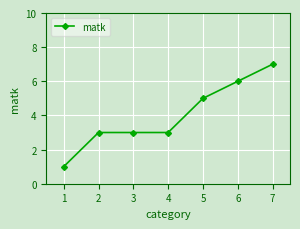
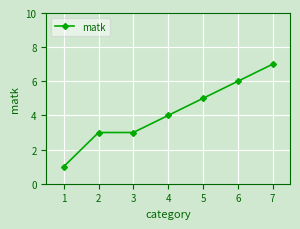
  {
    "1": 1,
    "2": 3,
    "3": 3,
-   "4": 3,
+   "4": 4,
    "5": 5,
    "6": 6,
    "7": 7
  }
